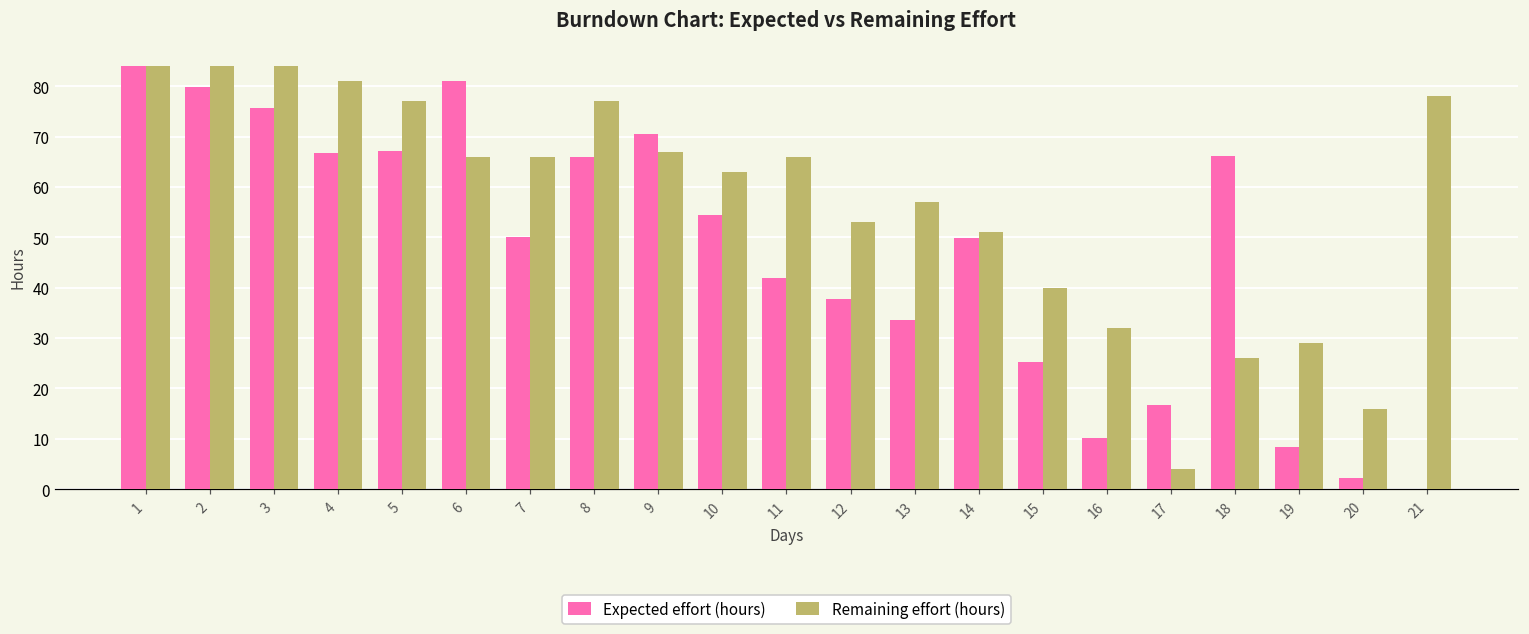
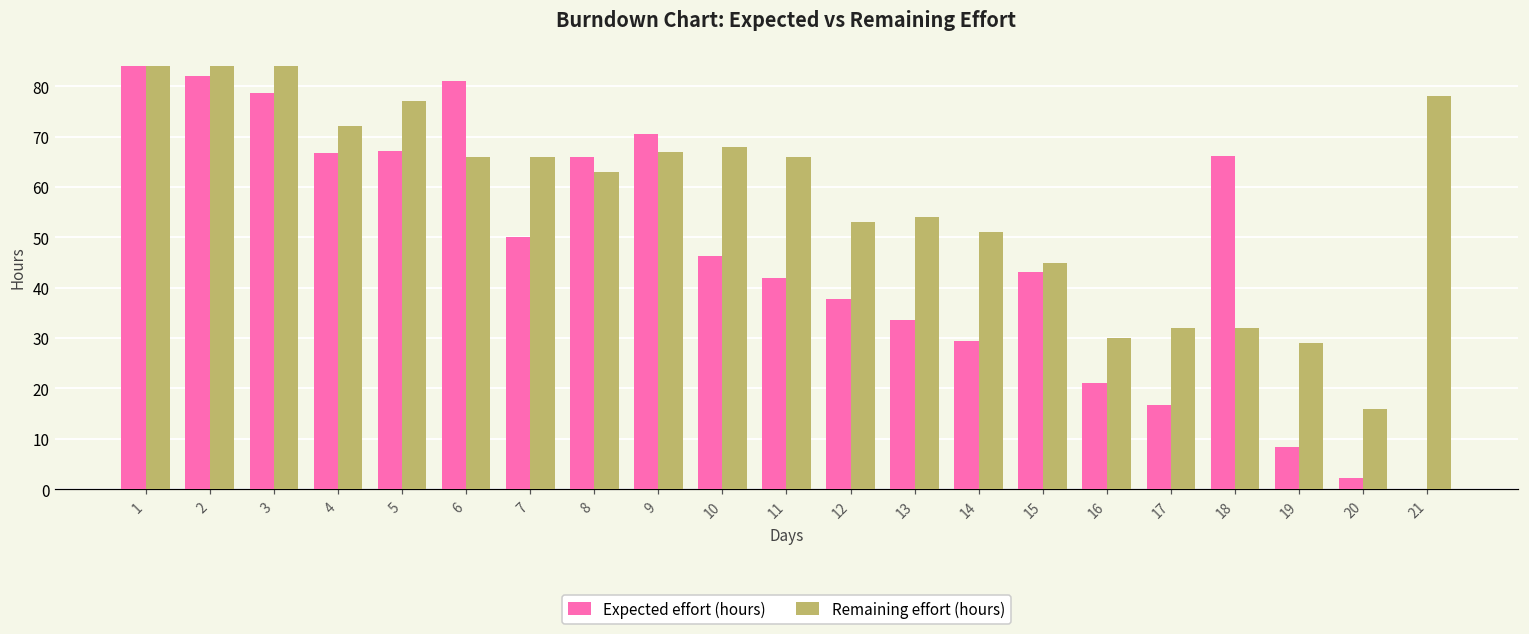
  {
    "Expected effort (hours)": {
      "1": 84,
-     "2": 80,
-     "3": 76,
+     "2": 82,
+     "3": 79,
      "4": 67,
      "5": 67,
      "6": 81,
      "7": 50,
      "8": 66,
      "9": 71,
-     "10": 54,
+     "10": 46,
      "11": 42,
      "12": 38,
      "13": 34,
-     "14": 50,
-     "15": 25,
-     "16": 10,
+     "14": 29,
+     "15": 43,
+     "16": 21,
      "17": 17,
      "18": 66,
      "19": 8,
      "20": 2,
      "21": 0
    },
    "Remaining effort (hours)": {
      "1": 84,
      "2": 84,
      "3": 84,
-     "4": 81,
+     "4": 72,
      "5": 77,
      "6": 66,
      "7": 66,
-     "8": 77,
+     "8": 63,
      "9": 67,
-     "10": 63,
+     "10": 68,
      "11": 66,
      "12": 53,
-     "13": 57,
+     "13": 54,
      "14": 51,
-     "15": 40,
-     "16": 32,
-     "17": 4,
-     "18": 26,
+     "15": 45,
+     "16": 30,
+     "17": 32,
+     "18": 32,
      "19": 29,
      "20": 16,
      "21": 78
    }
  }
